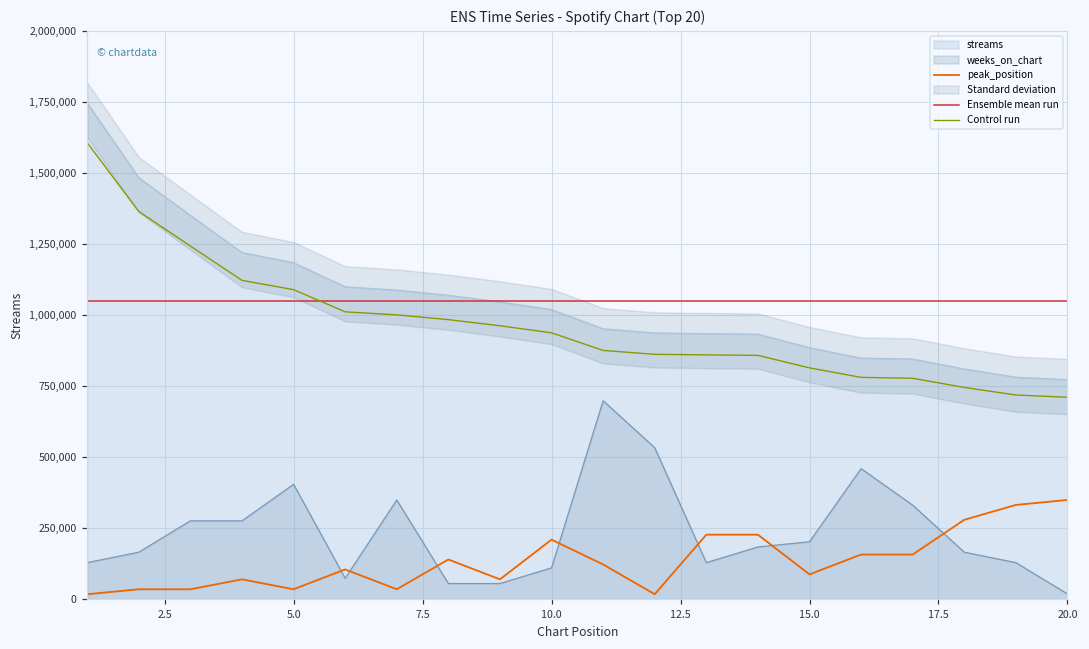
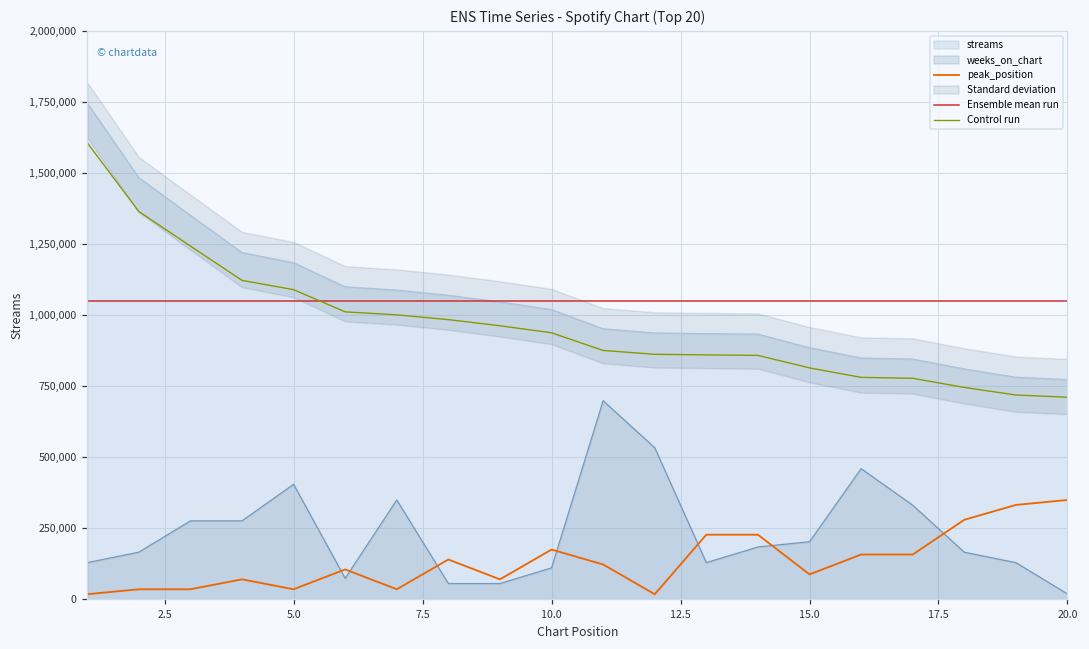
  {
    "peak_position": {
      "5.0": "30,000",
-     "10.0": "210,000",
+     "10.0": "170,000",
      "15.0": "90,000",
      "20.0": "350,000"
    },
    "Control run": {
      "5.0": "1,090,000",
      "10.0": "940,000",
      "15.0": "810,000",
      "20.0": "710,000"
    }
  }
